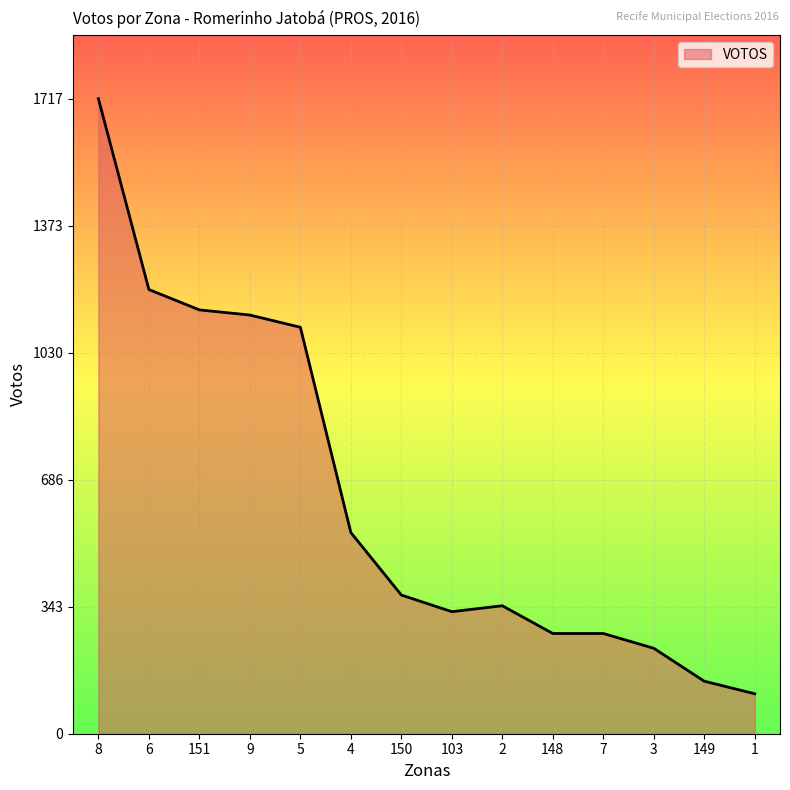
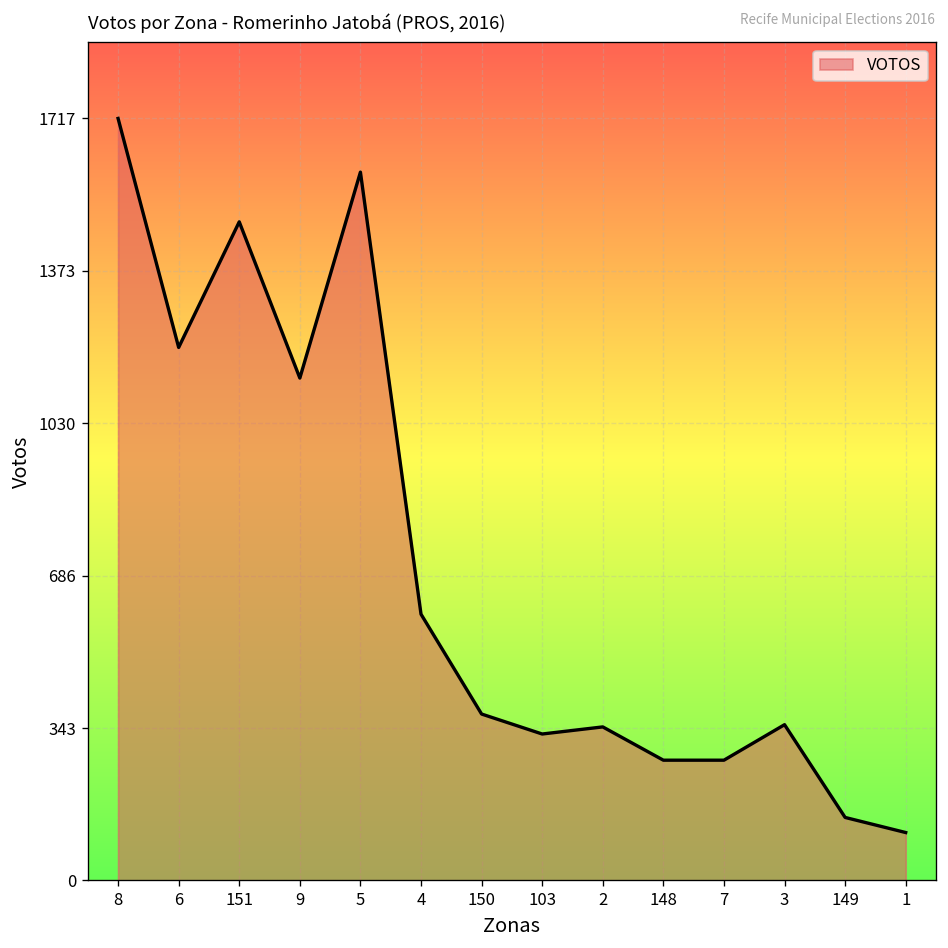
  {
    "8": 1720,
    "6": 1200,
-   "151": 1150,
+   "151": 1480,
    "9": 1130,
-   "5": 1100,
-   "4": 540,
+   "5": 1600,
+   "4": 600,
    "150": 380,
    "103": 330,
    "2": 350,
    "148": 270,
    "7": 270,
-   "3": 230,
+   "3": 350,
    "149": 140,
    "1": 110
  }
